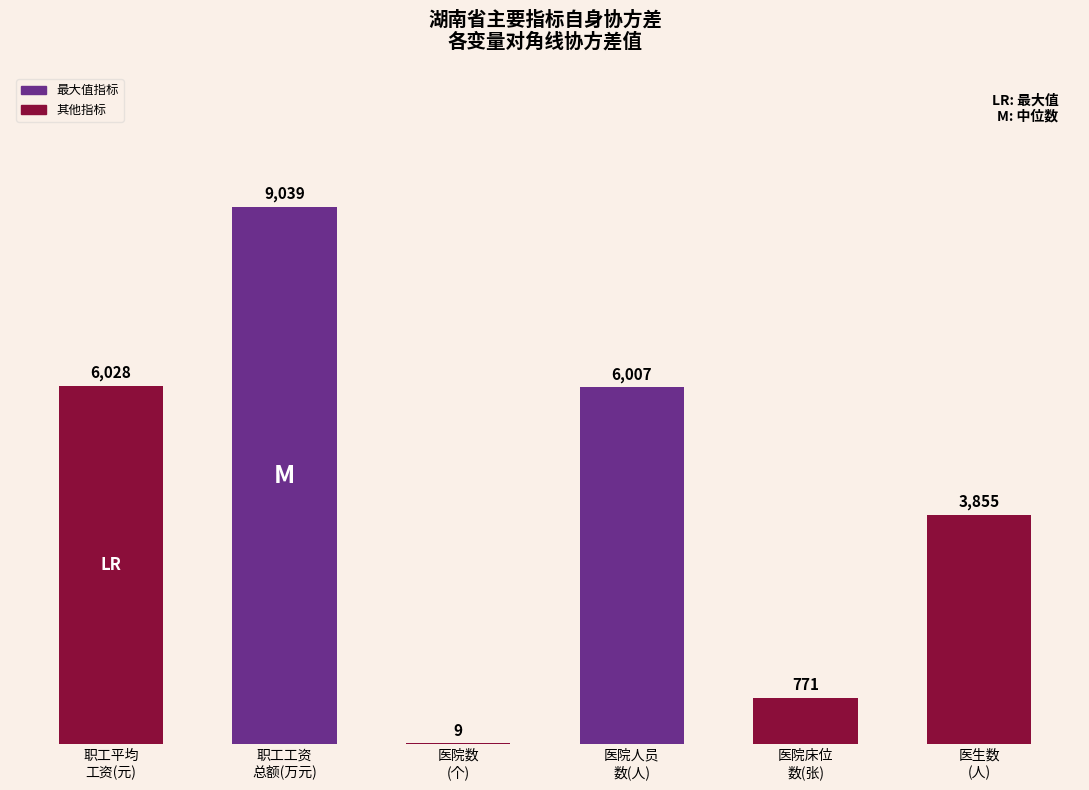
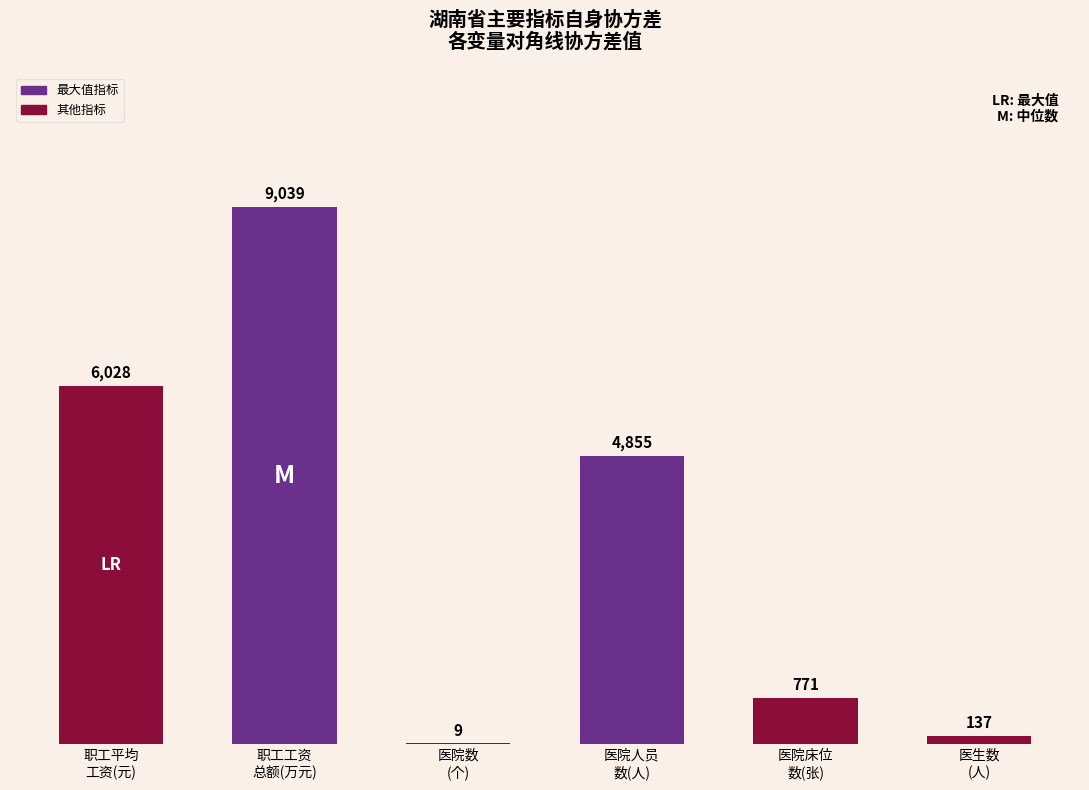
  {
    "职工平均 工资(元)": "6,028",
    "职工工资 总额(万元)": "9,039",
    "医院数 (个)": "9",
-   "医院人员 数(人)": "6,007",
+   "医院人员 数(人)": "4,855",
    "医院床位 数(张)": "771",
-   "医生数 (人)": "3,855"
+   "医生数 (人)": "137"
  }
